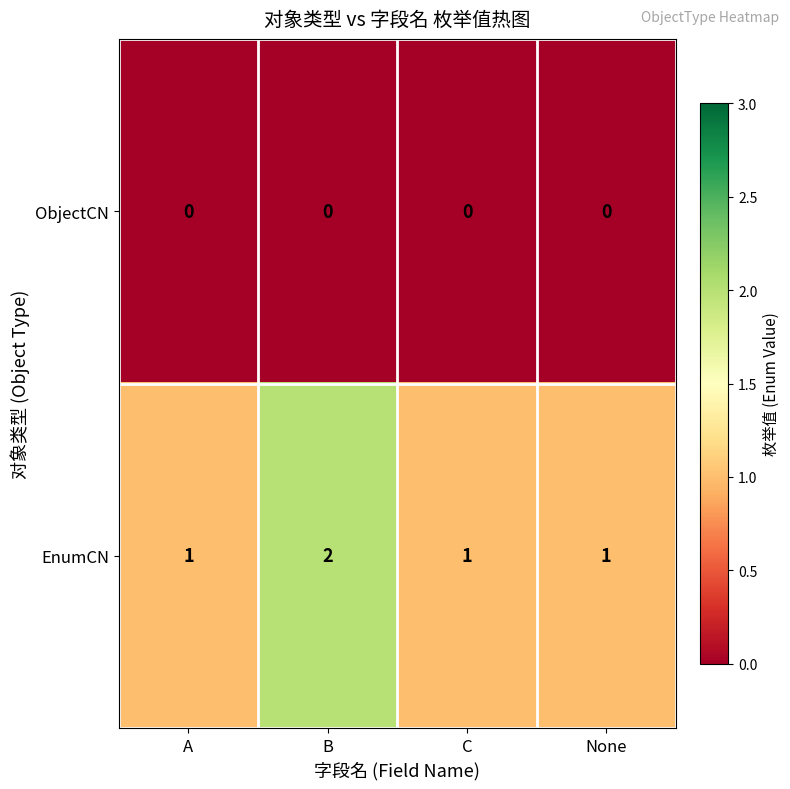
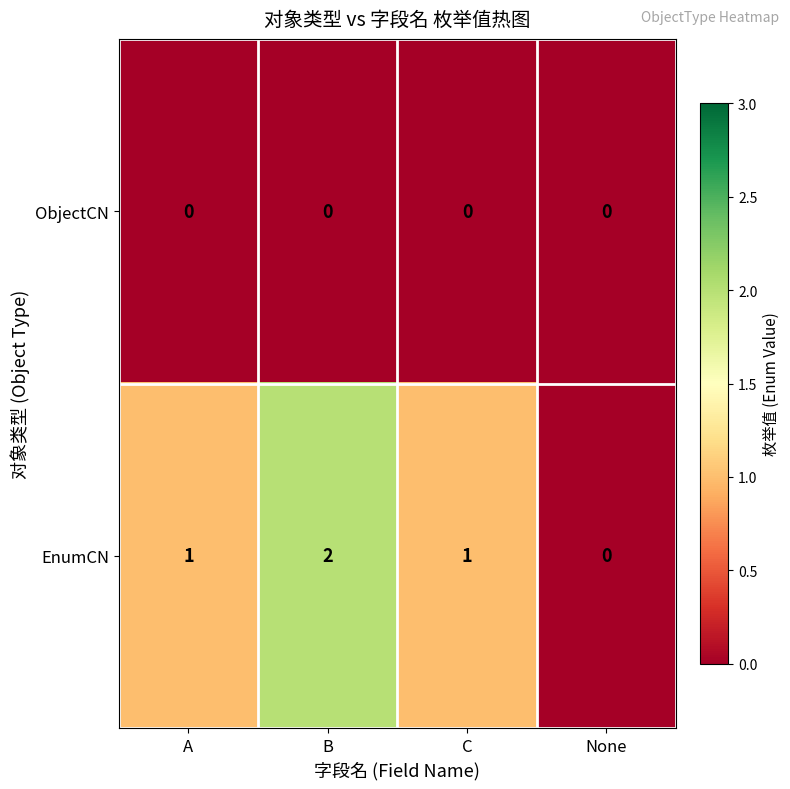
  {
    "ObjectCN": {
      "A": 0,
      "B": 0,
      "C": 0,
      "None": 0
    },
    "EnumCN": {
      "A": 1,
      "B": 2,
      "C": 1,
-     "None": 1
+     "None": 0
    }
  }
